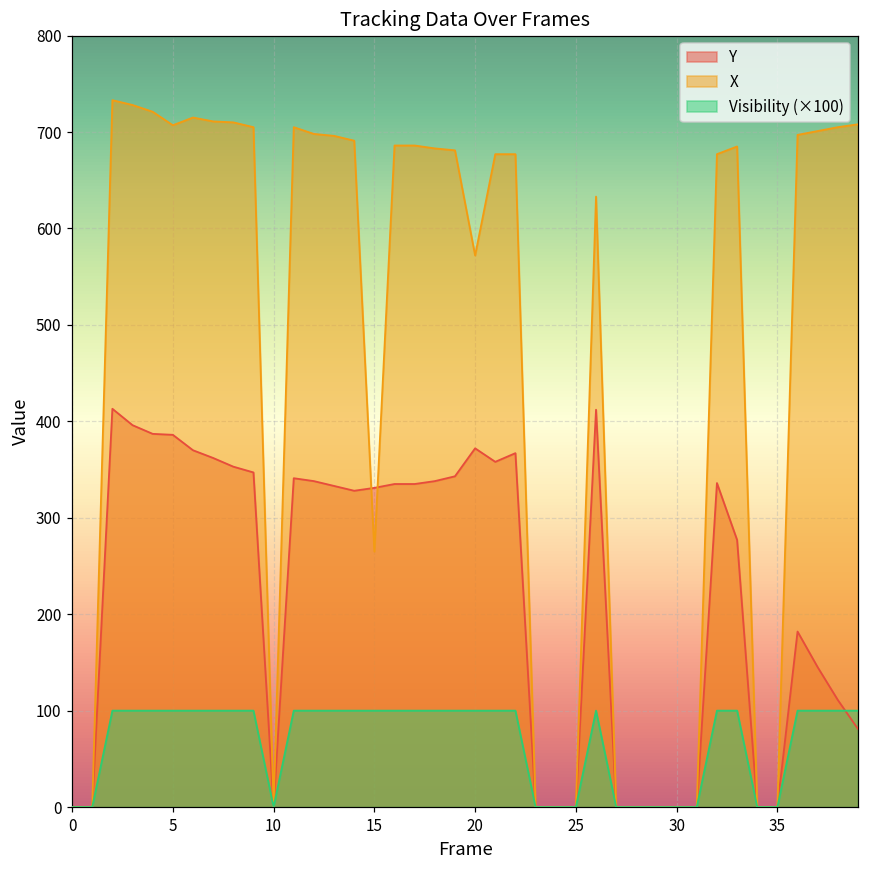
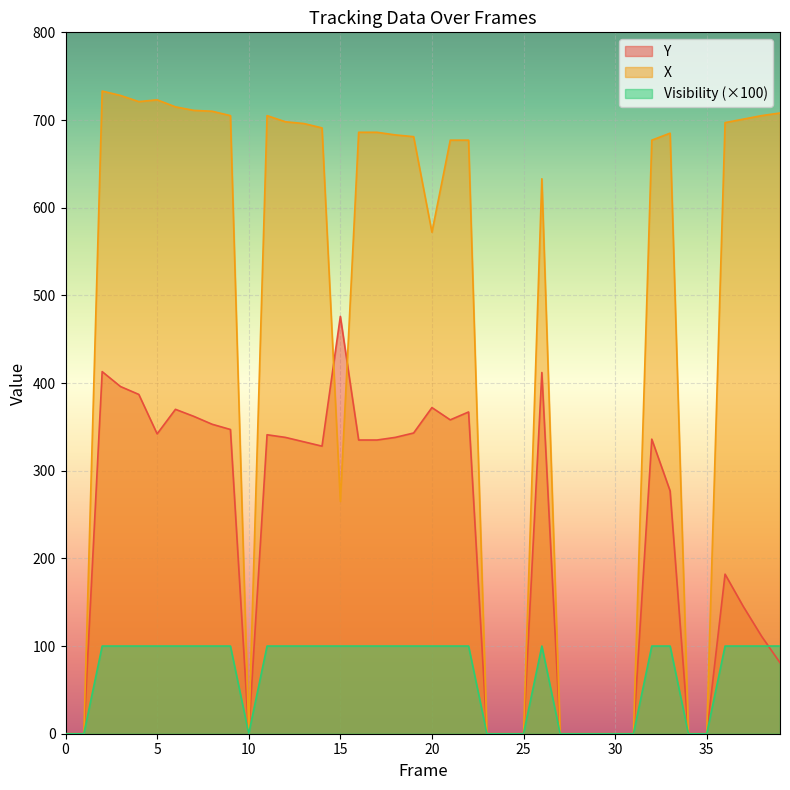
  {
    "Y": {
-     "5": 390,
-     "15": 330,
+     "5": 340,
+     "15": 480,
      "20": 370
    },
    "X": {
-     "5": 710,
+     "5": 720,
      "15": 270,
      "20": 570
    },
    "Visibility (×100)": {
      "5": 100,
      "15": 100,
      "20": 100
    }
  }
